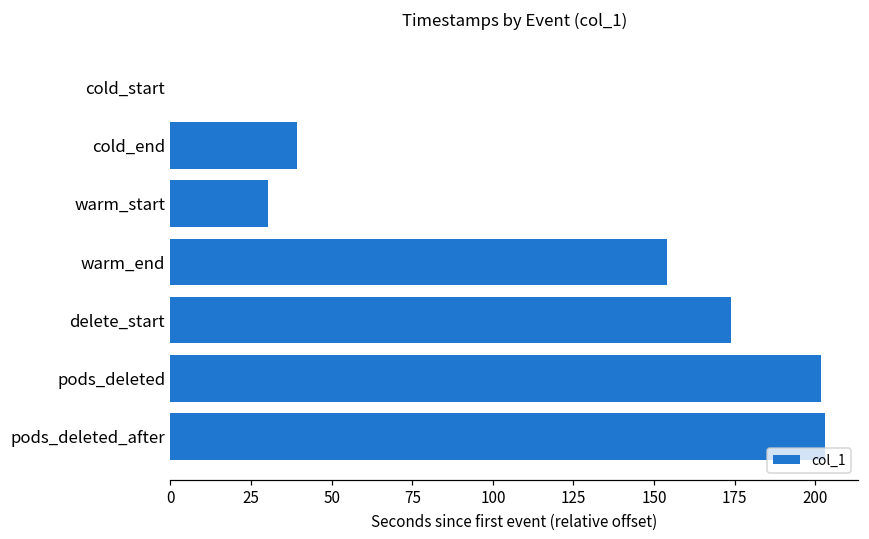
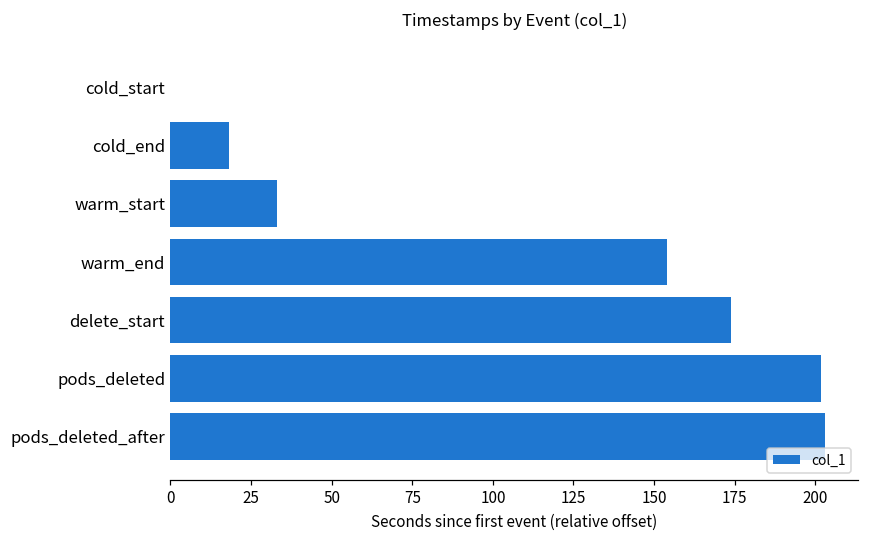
  {
    "cold_start": 0,
-   "cold_end": 39,
-   "warm_start": 30,
+   "cold_end": 18,
+   "warm_start": 33,
    "warm_end": 154,
    "delete_start": 174,
    "pods_deleted": 202,
    "pods_deleted_after": 203
  }
